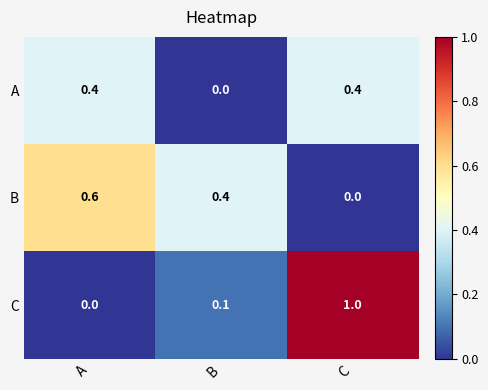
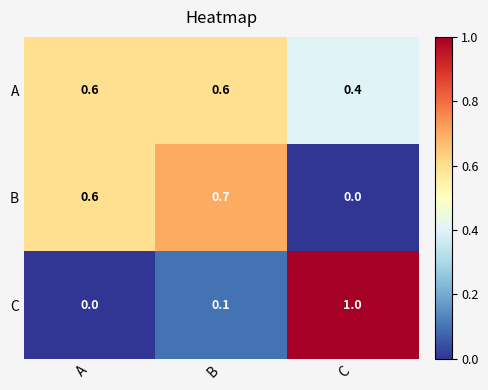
  {
    "A": {
-     "A": 0.4,
-     "B": 0.0,
+     "A": 0.6,
+     "B": 0.6,
      "C": 0.4
    },
    "B": {
      "A": 0.6,
-     "B": 0.4,
+     "B": 0.7,
      "C": 0.0
    },
    "C": {
      "A": 0.0,
      "B": 0.1,
      "C": 1.0
    }
  }
